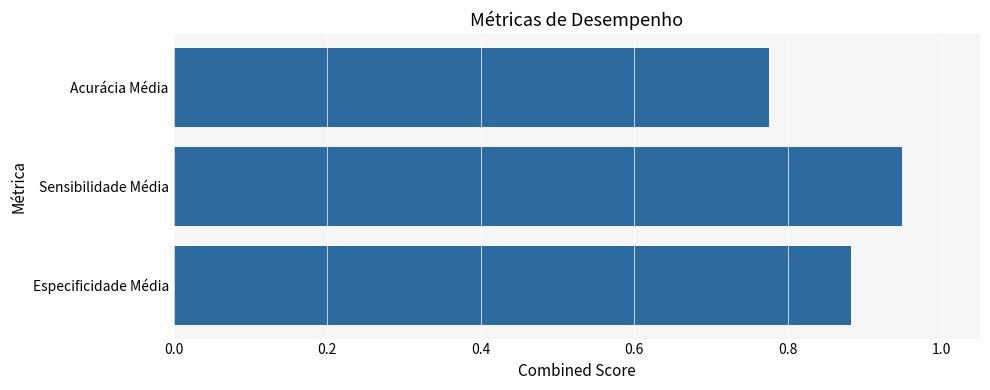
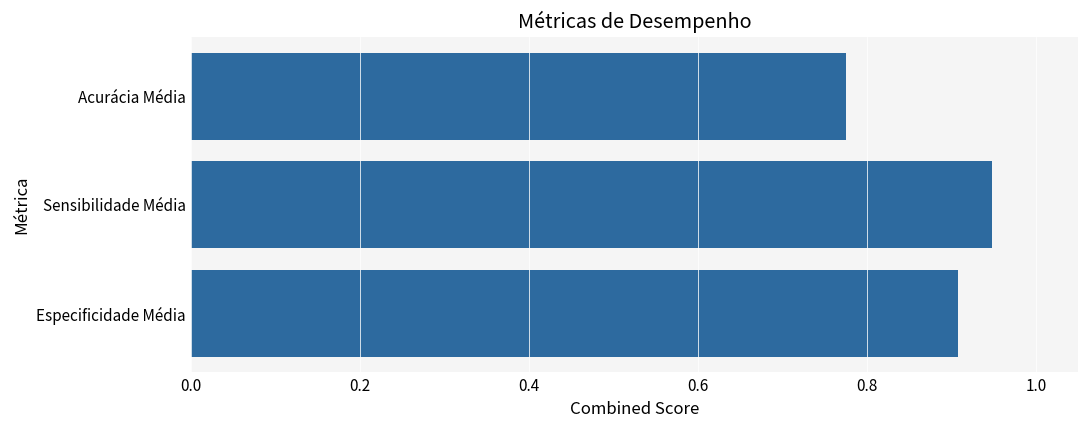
  {
    "Acurácia Média": 0.77,
    "Sensibilidade Média": 0.95,
-   "Especificidade Média": 0.88
+   "Especificidade Média": 0.91
  }
